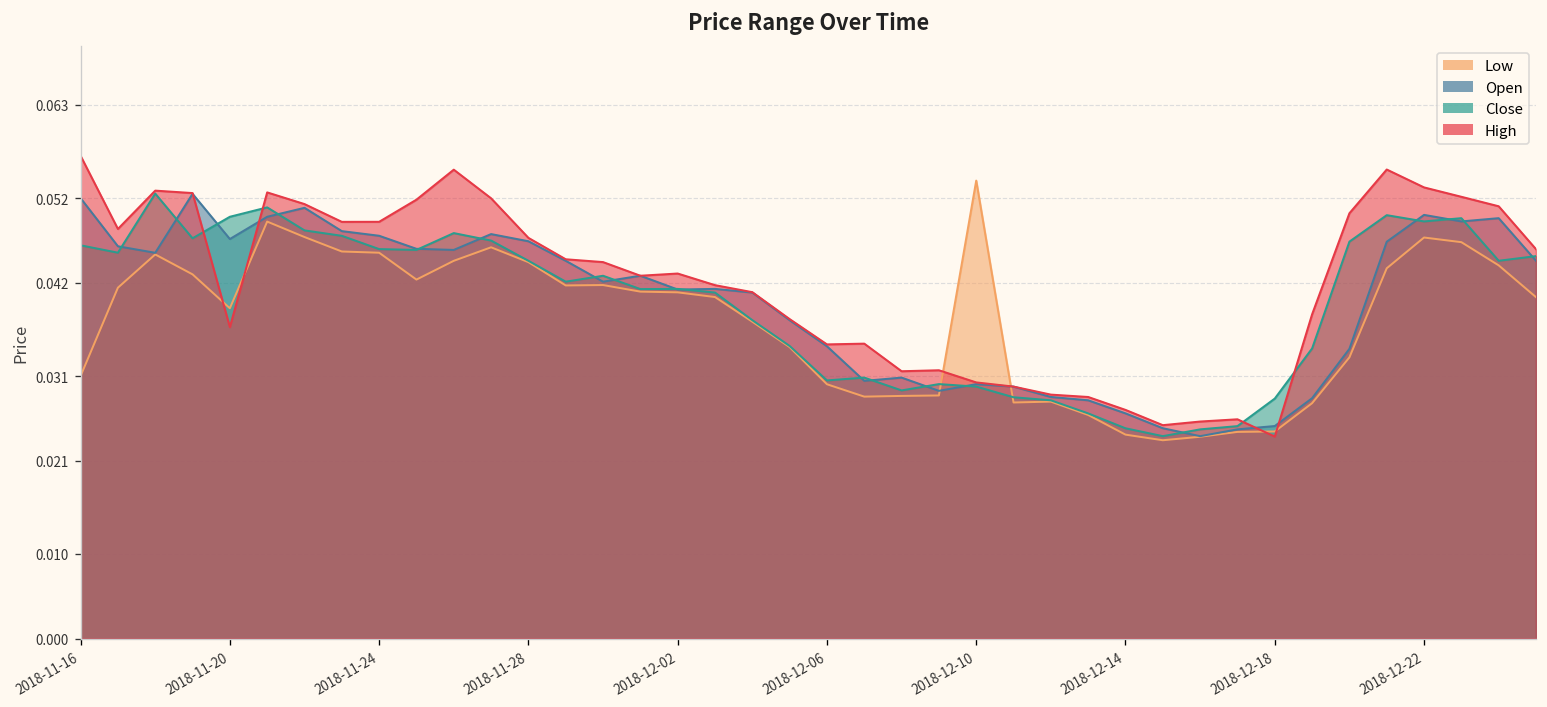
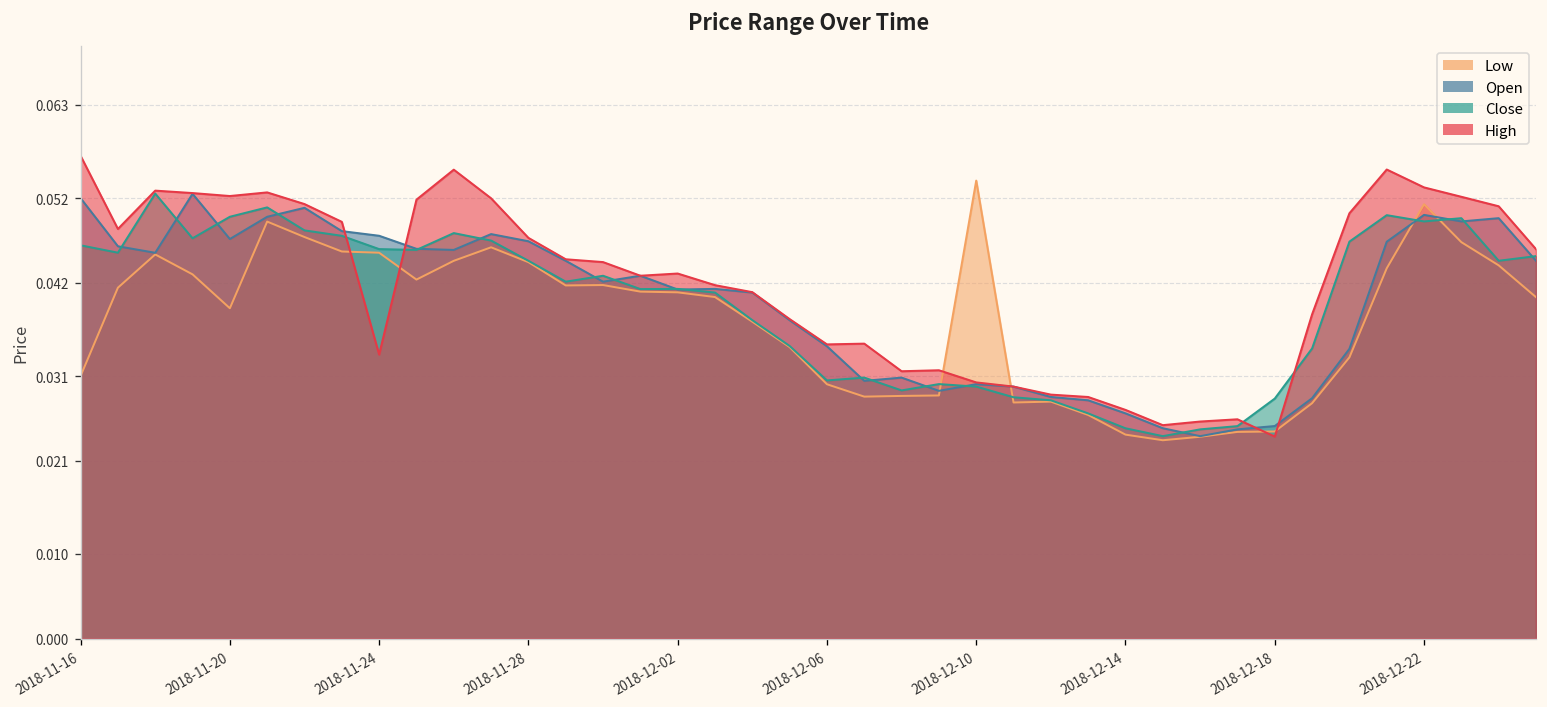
  {
    "Low": {
      "2018-11-16": 0.031,
      "2018-11-20": 0.039,
      "2018-11-24": 0.046,
      "2018-12-06": 0.030,
      "2018-12-10": 0.054,
      "2018-12-14": 0.024,
      "2018-12-18": 0.024,
-     "2018-12-22": 0.047
+     "2018-12-22": 0.051
    },
    "High": {
      "2018-11-16": 0.057,
-     "2018-11-20": 0.037,
-     "2018-11-24": 0.049,
+     "2018-11-20": 0.052,
+     "2018-11-24": 0.034,
      "2018-11-28": 0.047,
      "2018-12-02": 0.043,
      "2018-12-14": 0.027,
      "2018-12-18": 0.024,
      "2018-12-22": 0.053
    }
  }
